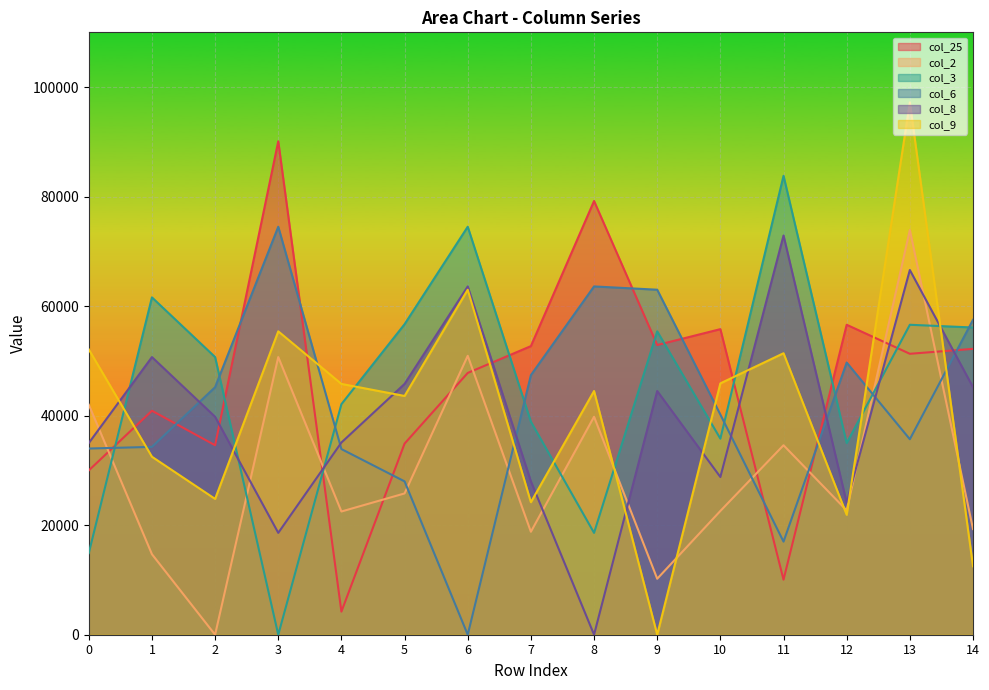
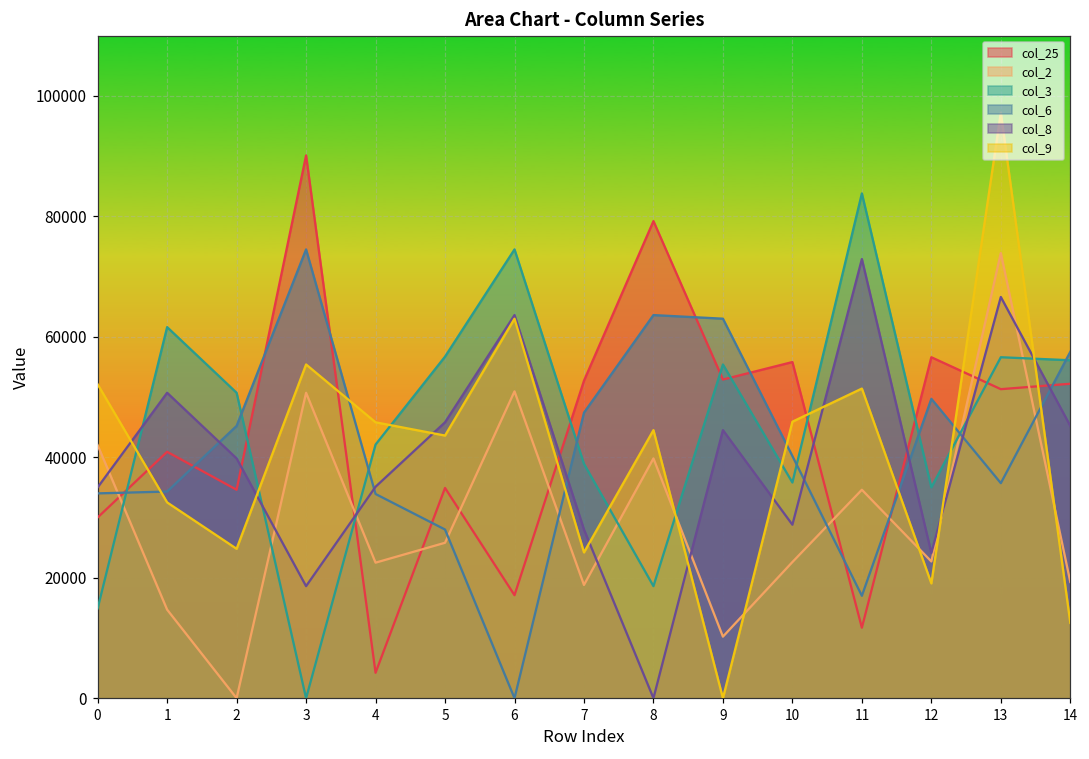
  {
    "col_25": {
      "0": 30000,
      "1": 41000,
      "2": 35000,
      "3": 90000,
      "4": 4000,
      "5": 35000,
-     "6": 48000,
+     "6": 17000,
      "7": 53000,
      "8": 79000,
      "9": 53000,
      "10": 56000,
-     "11": 10000,
+     "11": 12000,
      "12": 57000,
      "13": 51000,
      "14": 52000
    },
    "col_2": {
      "0": 42000,
      "1": 15000,
      "2": 0,
      "3": 51000,
      "4": 23000,
      "5": 26000,
      "6": 51000,
      "7": 19000,
      "8": 40000,
      "9": 10000,
      "10": 23000,
      "11": 35000,
      "12": 23000,
      "13": 74000,
      "14": 19000
    },
    "col_9": {
      "0": 52000,
      "1": 33000,
      "2": 25000,
      "3": 55000,
      "4": 46000,
      "5": 44000,
      "6": 63000,
      "7": 24000,
      "8": 45000,
      "9": 0,
      "10": 46000,
      "11": 51000,
-     "12": 22000,
+     "12": 19000,
      "14": 13000
    }
  }
